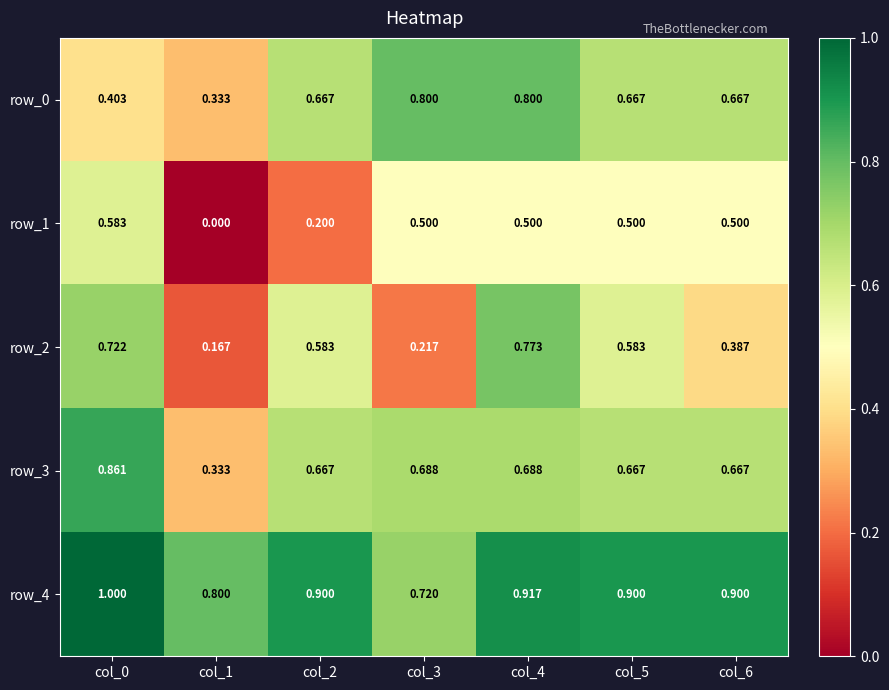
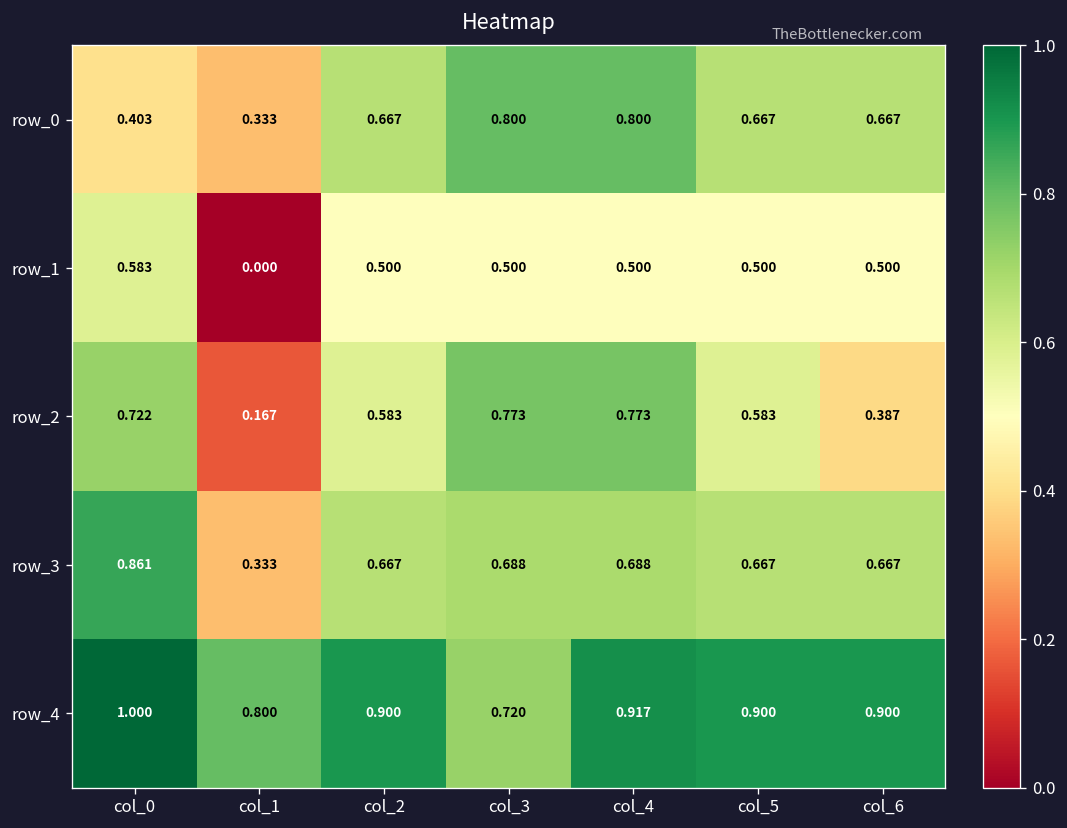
  {
    "row_0": {
      "col_0": 0.403,
      "col_1": 0.333,
      "col_2": 0.667,
      "col_3": 0.800,
      "col_4": 0.800,
      "col_5": 0.667,
      "col_6": 0.667
    },
    "row_1": {
      "col_0": 0.583,
      "col_1": 0.000,
-     "col_2": 0.200,
+     "col_2": 0.500,
      "col_3": 0.500,
      "col_4": 0.500,
      "col_5": 0.500,
      "col_6": 0.500
    },
    "row_2": {
      "col_0": 0.722,
      "col_1": 0.167,
      "col_2": 0.583,
-     "col_3": 0.217,
+     "col_3": 0.773,
      "col_4": 0.773,
      "col_5": 0.583,
      "col_6": 0.387
    },
    "row_3": {
      "col_0": 0.861,
      "col_1": 0.333,
      "col_2": 0.667,
      "col_3": 0.688,
      "col_4": 0.688,
      "col_5": 0.667,
      "col_6": 0.667
    },
    "row_4": {
      "col_0": 1.000,
      "col_1": 0.800,
      "col_2": 0.900,
      "col_3": 0.720,
      "col_4": 0.917,
      "col_5": 0.900,
      "col_6": 0.900
    }
  }
